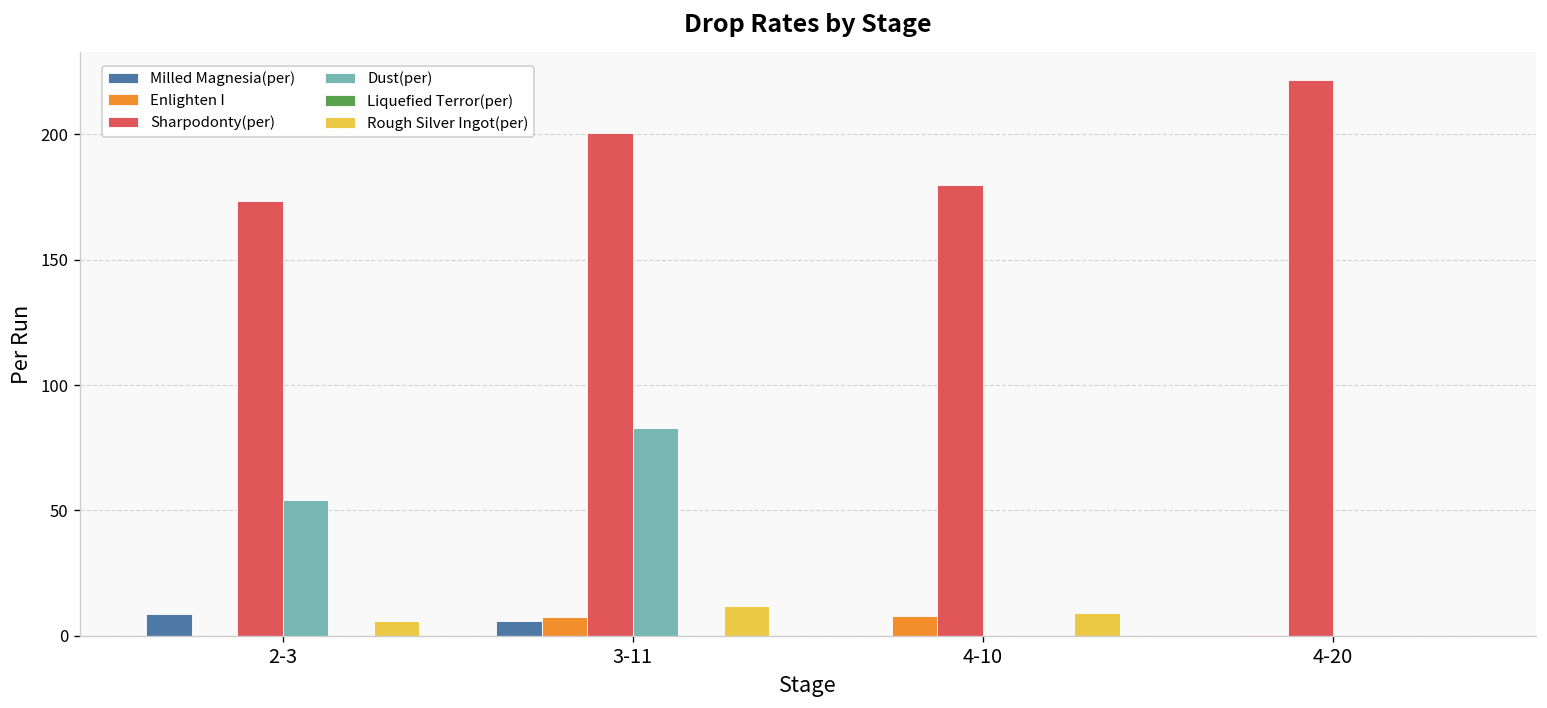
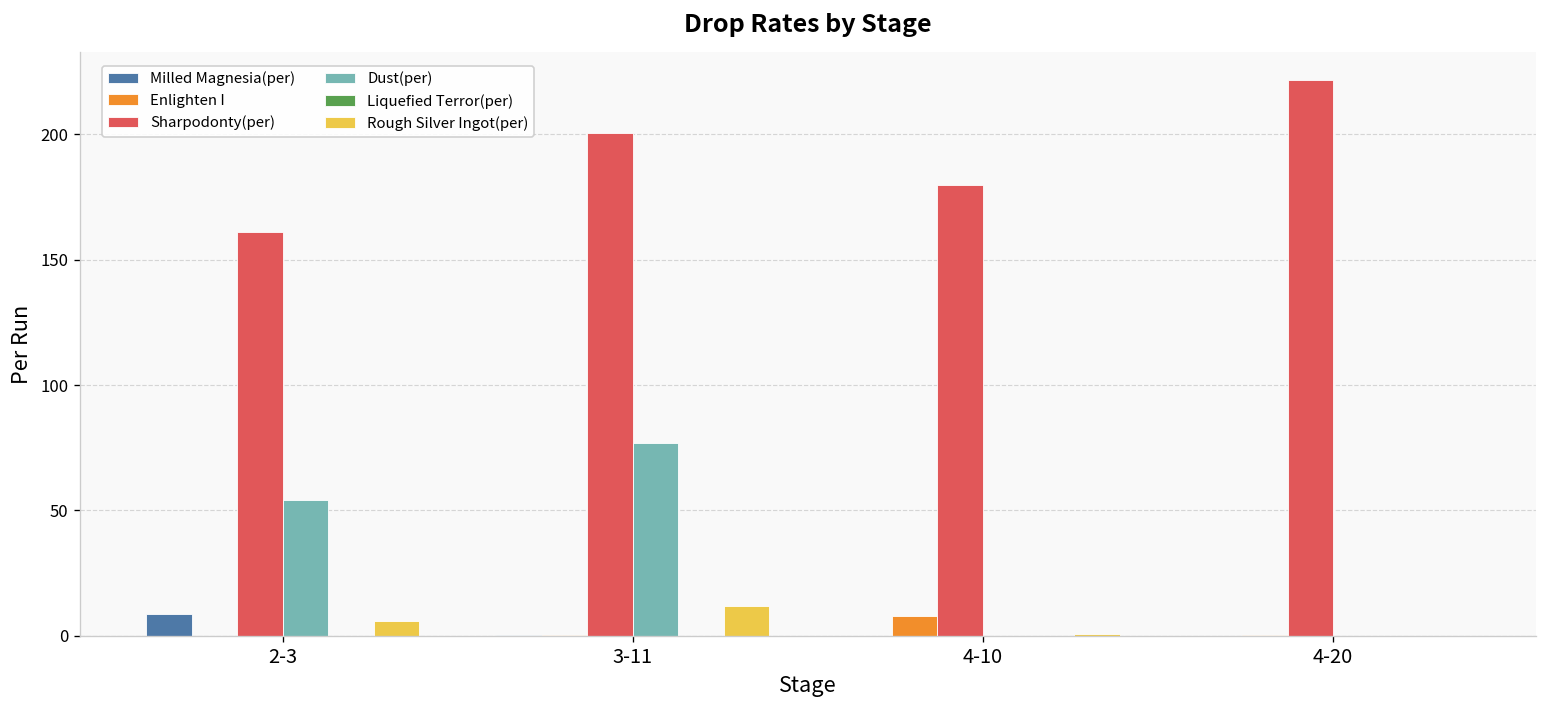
  {
    "Milled Magnesia(per)": {
      "2-3": 9,
-     "3-11": 6,
+     "3-11": 0,
      "4-20": 0
    },
    "Enlighten I": {
      "2-3": 0,
-     "3-11": 7,
+     "3-11": 0,
      "4-10": 8
    },
    "Sharpodonty(per)": {
-     "2-3": 174,
+     "2-3": 161,
      "3-11": 200,
      "4-10": 180,
      "4-20": 222
    },
    "Dust(per)": {
      "2-3": 54,
-     "3-11": 83,
+     "3-11": 77,
      "4-10": 0,
      "4-20": 0
    },
    "Liquefied Terror(per)": {
      "3-11": 0,
      "4-20": 0
    },
    "Rough Silver Ingot(per)": {
      "2-3": 6,
      "3-11": 12,
-     "4-10": 9,
+     "4-10": 1,
      "4-20": 0
    }
  }
